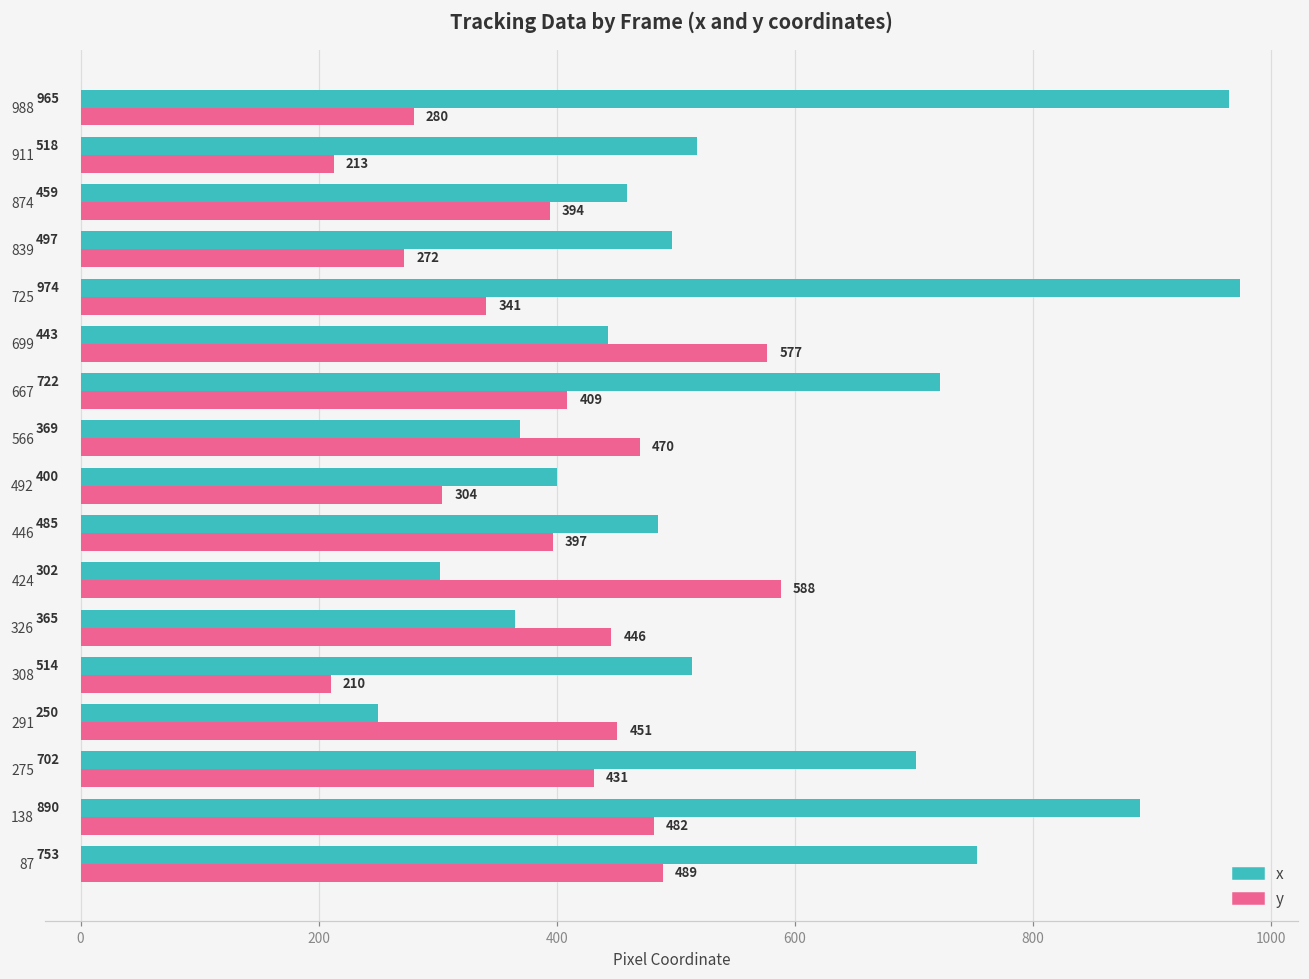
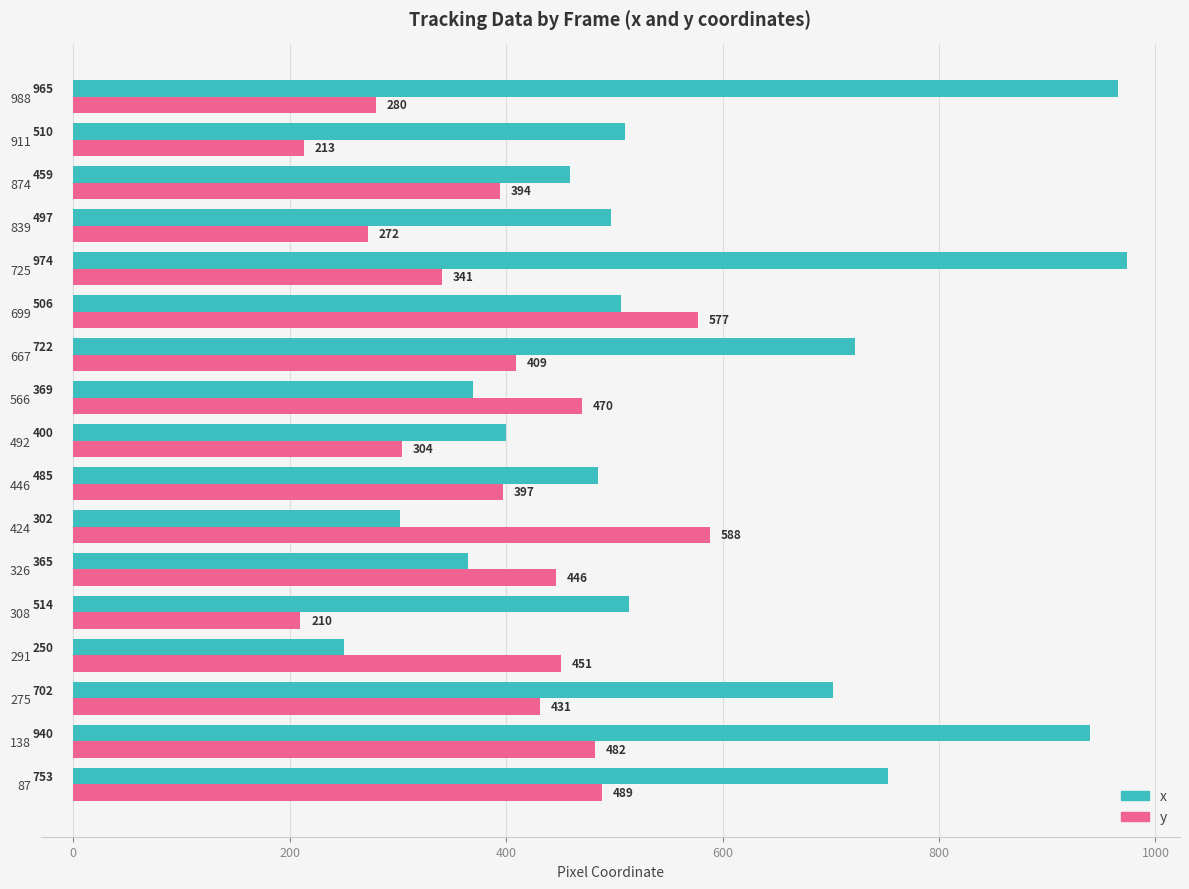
  {
    "x": {
-     "911": 518,
-     "699": 443,
-     "138": 890
+     "911": 510,
+     "699": 506,
+     "138": 940
    },
    "y": {
      "988": 280,
      "911": 213,
      "874": 394,
      "839": 272,
      "725": 341,
      "699": 577,
      "667": 409,
      "566": 470,
      "492": 304,
      "446": 397,
      "424": 588,
      "326": 446,
      "308": 210,
      "291": 451,
      "275": 431,
      "138": 482,
      "87": 489
    }
  }
